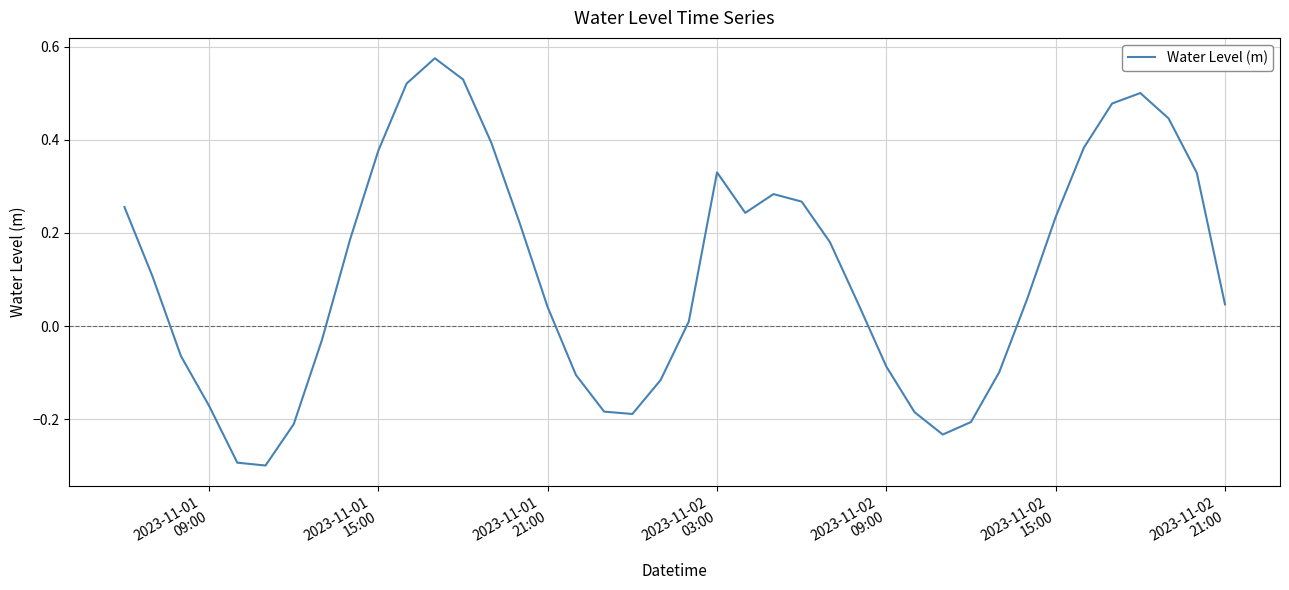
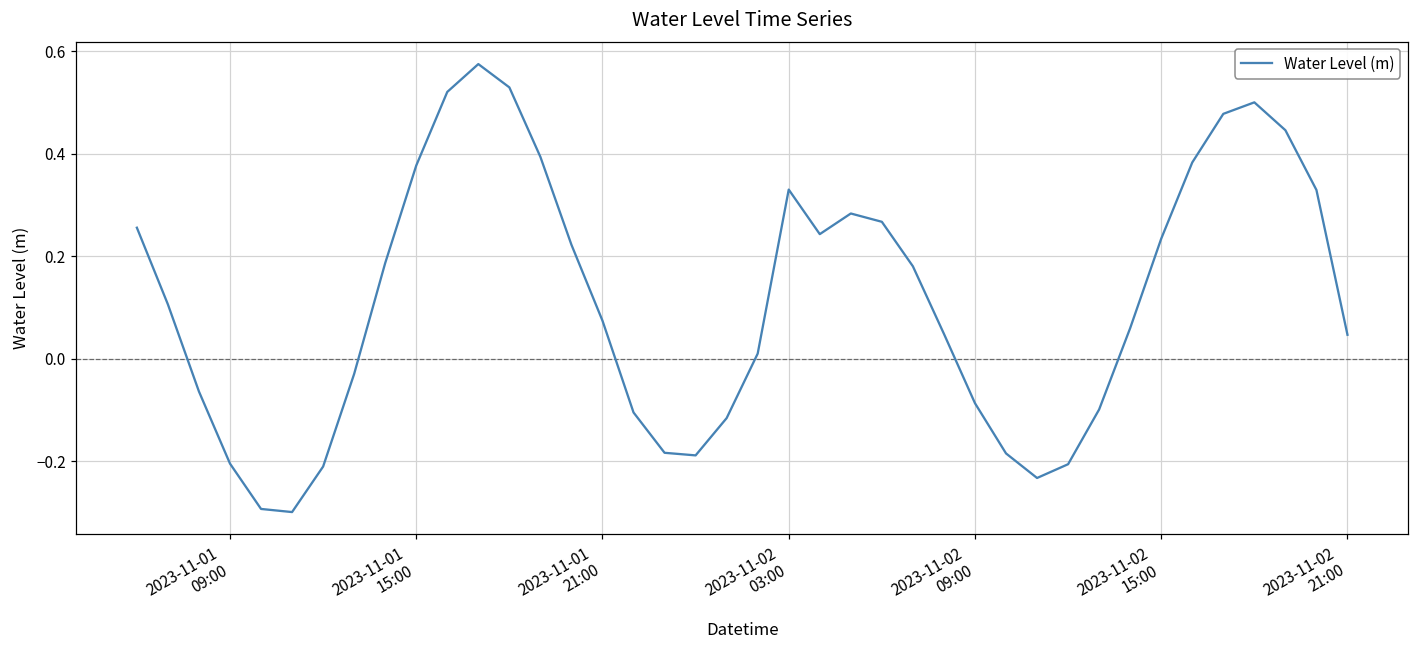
  {
-   "2023-11-01 09:00": -0.17,
+   "2023-11-01 09:00": -0.21,
    "2023-11-01 15:00": 0.38,
-   "2023-11-01 21:00": 0.04,
+   "2023-11-01 21:00": 0.07,
    "2023-11-02 03:00": 0.33,
    "2023-11-02 09:00": -0.09,
    "2023-11-02 15:00": 0.23,
    "2023-11-02 21:00": 0.05
  }
